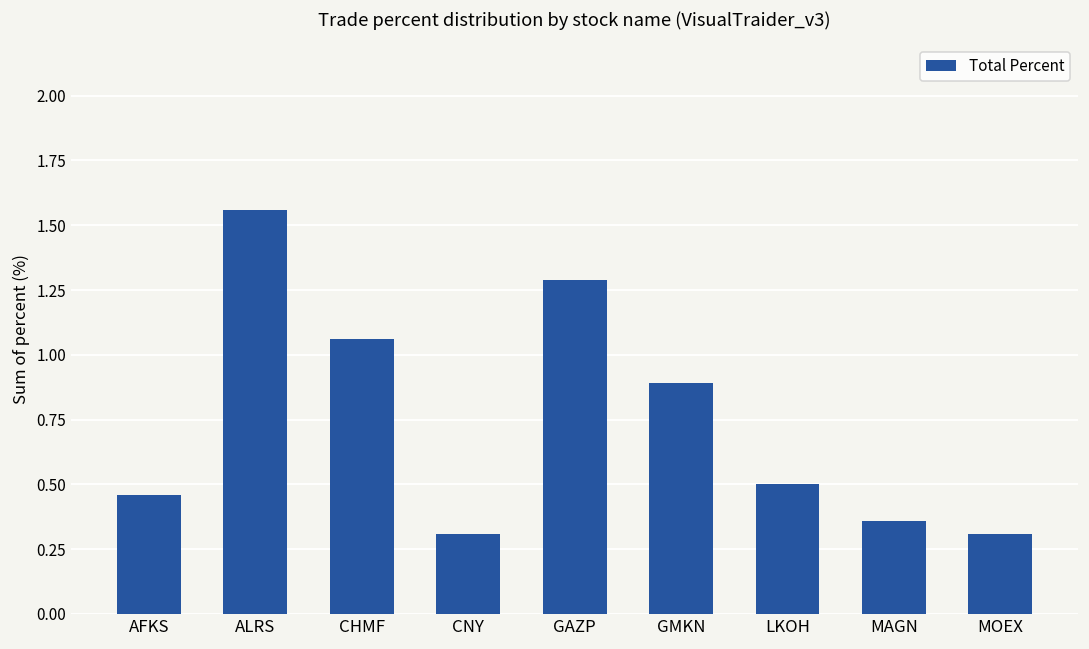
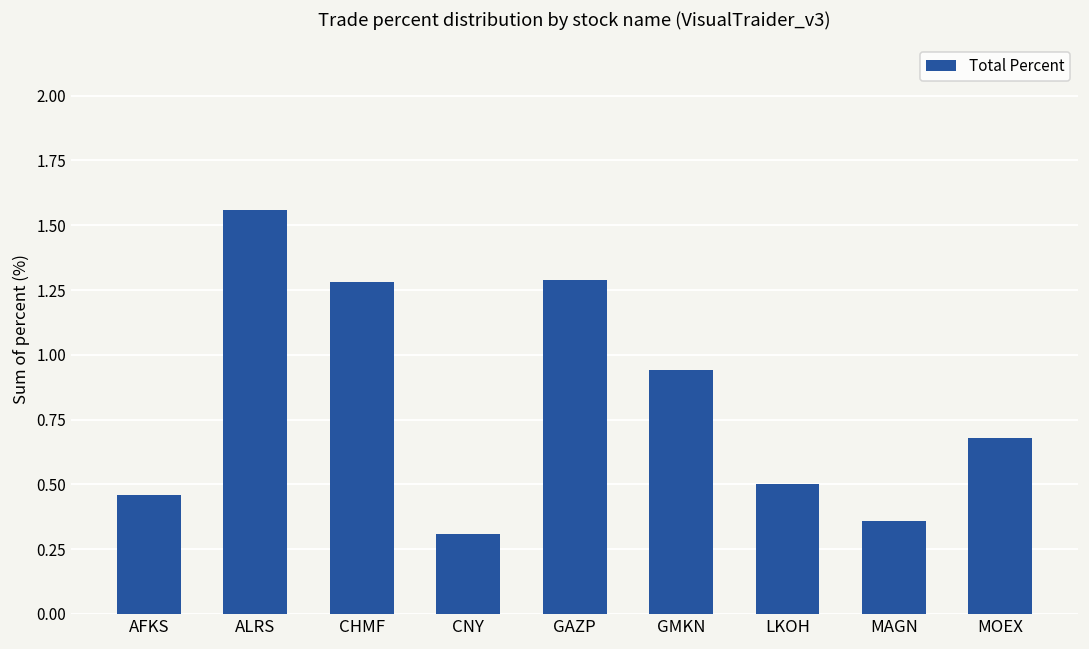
  {
    "AFKS": 0.46,
    "ALRS": 1.56,
-   "CHMF": 1.06,
+   "CHMF": 1.28,
    "CNY": 0.31,
    "GAZP": 1.29,
-   "GMKN": 0.89,
+   "GMKN": 0.94,
    "LKOH": 0.50,
    "MAGN": 0.36,
-   "MOEX": 0.31
+   "MOEX": 0.68
  }
